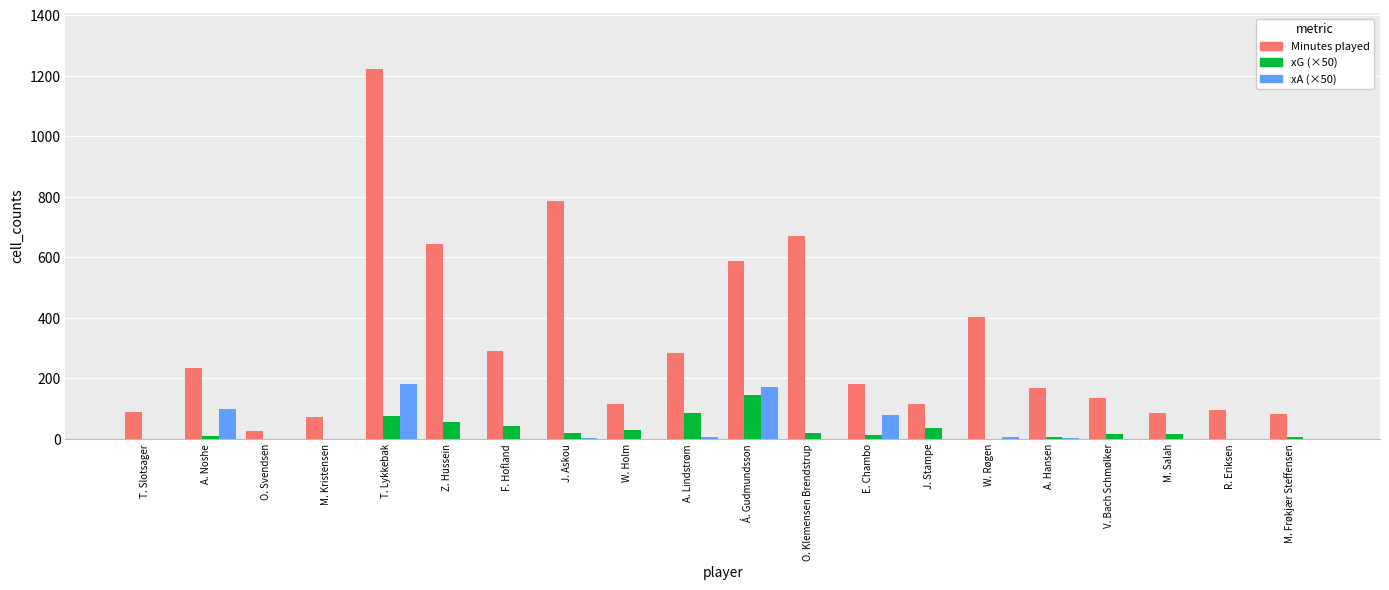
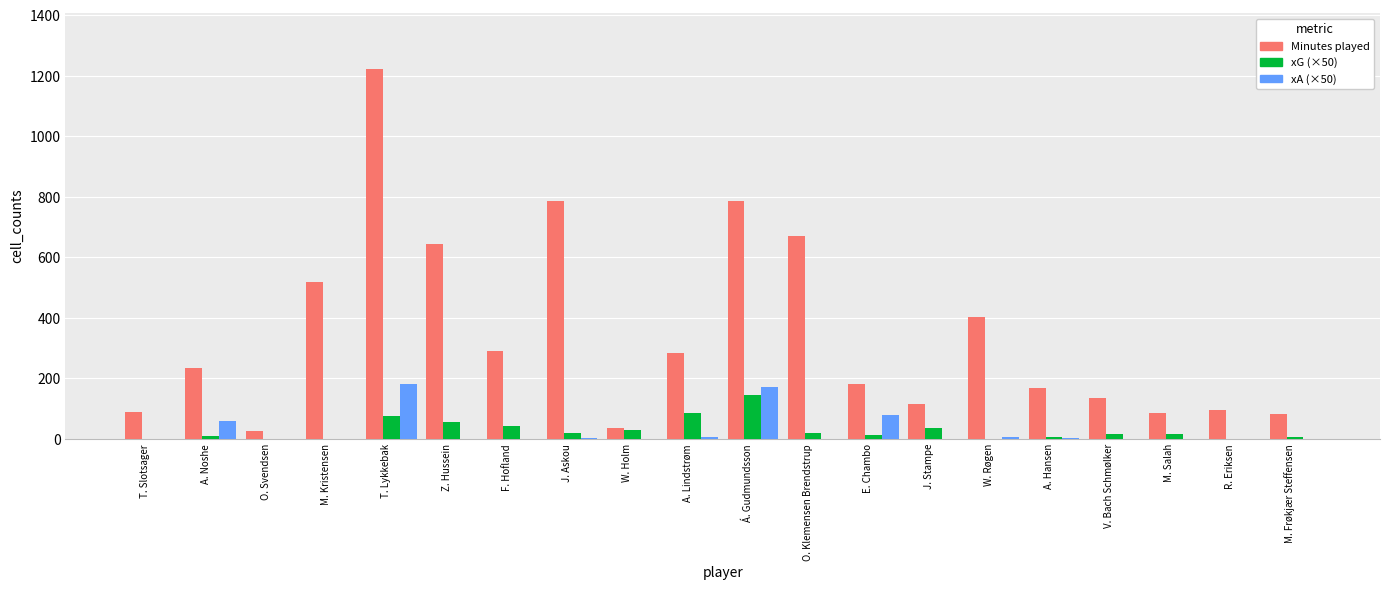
  {
    "Minutes played": {
      "T. Slotsager": 90,
      "A. Noshe": 230,
      "O. Svendsen": 30,
-     "M. Kristensen": 70,
+     "M. Kristensen": 520,
      "T. Lykkebak": 1220,
      "Z. Hussein": 640,
      "F. Hofland": 290,
      "J. Askou": 790,
-     "W. Holm": 120,
+     "W. Holm": 40,
      "A. Lindstrøm": 280,
-     "Á. Gudmundsson": 590,
+     "Á. Gudmundsson": 790,
      "O. Klemensen Brendstrup": 670,
      "E. Chambo": 180,
      "J. Stampe": 120,
      "W. Røgen": 400,
      "A. Hansen": 170,
      "V. Bach Schmølker": 140,
      "M. Salah": 90,
      "R. Eriksen": 100,
      "M. Frøkjær Steffensen": 80
    },
    "xG (×50)": {
      "T. Slotsager": 0,
      "A. Noshe": 10,
      "M. Kristensen": 0,
      "T. Lykkebak": 80,
      "Z. Hussein": 60,
      "F. Hofland": 40,
      "J. Askou": 20,
      "W. Holm": 30,
      "A. Lindstrøm": 90,
      "Á. Gudmundsson": 150,
      "O. Klemensen Brendstrup": 20,
      "E. Chambo": 10,
      "J. Stampe": 40,
      "W. Røgen": 0,
      "V. Bach Schmølker": 20,
      "M. Salah": 20,
      "R. Eriksen": 0
    },
    "xA (×50)": {
      "T. Slotsager": 0,
-     "A. Noshe": 100,
+     "A. Noshe": 60,
      "O. Svendsen": 0,
      "M. Kristensen": 0,
      "T. Lykkebak": 180,
      "F. Hofland": 0,
      "W. Holm": 0,
      "Á. Gudmundsson": 170,
      "O. Klemensen Brendstrup": 0,
      "E. Chambo": 80,
      "V. Bach Schmølker": 0,
      "M. Salah": 0,
      "R. Eriksen": 0,
      "M. Frøkjær Steffensen": 0
    }
  }
